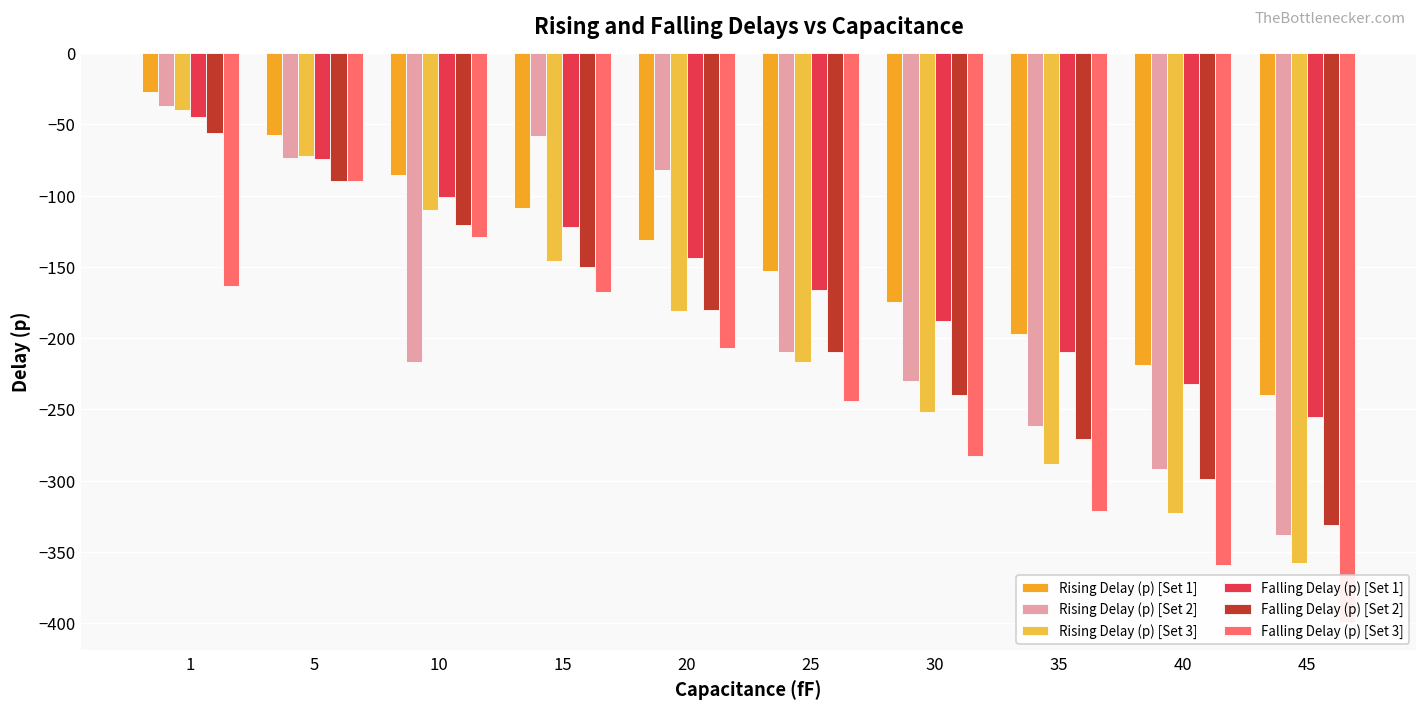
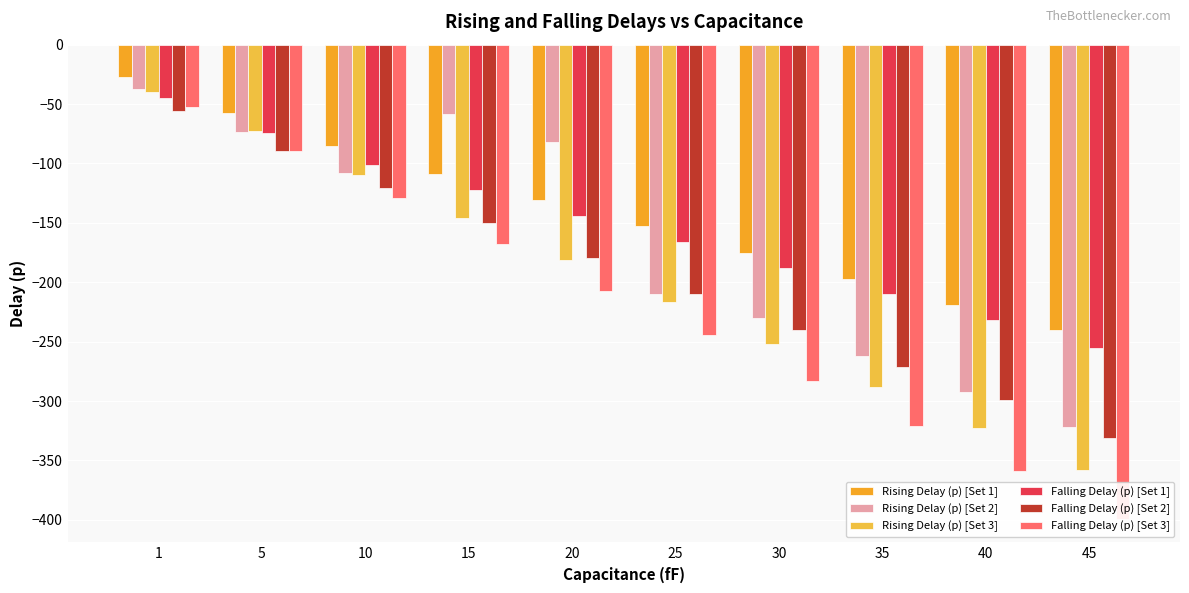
  {
    "Rising Delay (p) [Set 2]": {
      "1": -37,
      "5": -74,
-     "10": -217,
+     "10": -108,
      "15": -58,
      "20": -82,
      "25": -210,
      "30": -230,
      "35": -262,
      "40": -292,
-     "45": -338
+     "45": -322
    },
    "Falling Delay (p) [Set 3]": {
-     "1": -164,
+     "1": -52,
      "5": -90,
      "10": -129,
      "15": -168,
      "20": -207,
      "25": -244,
      "30": -283,
      "35": -321,
      "40": -359
    }
  }
